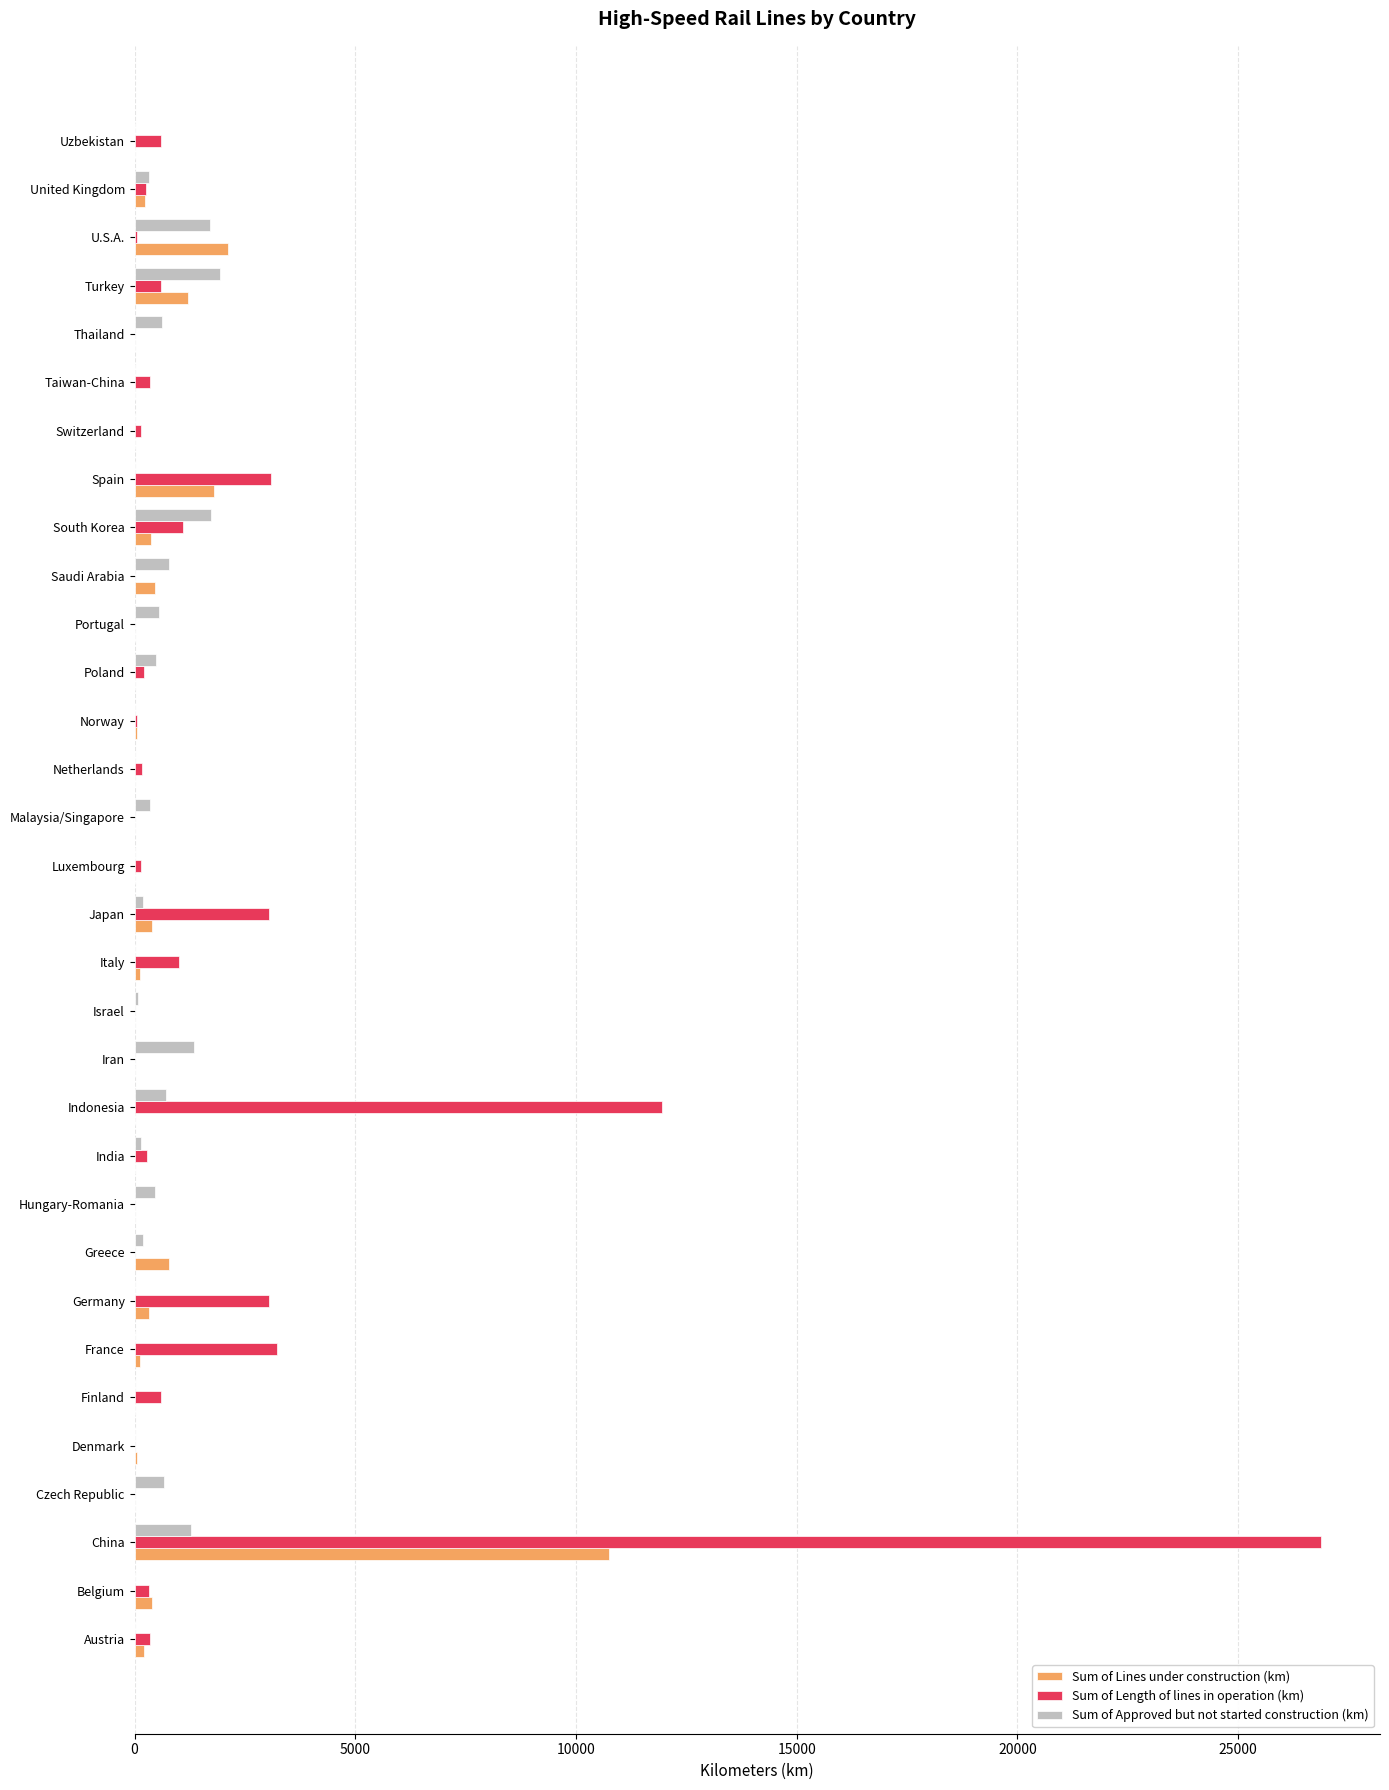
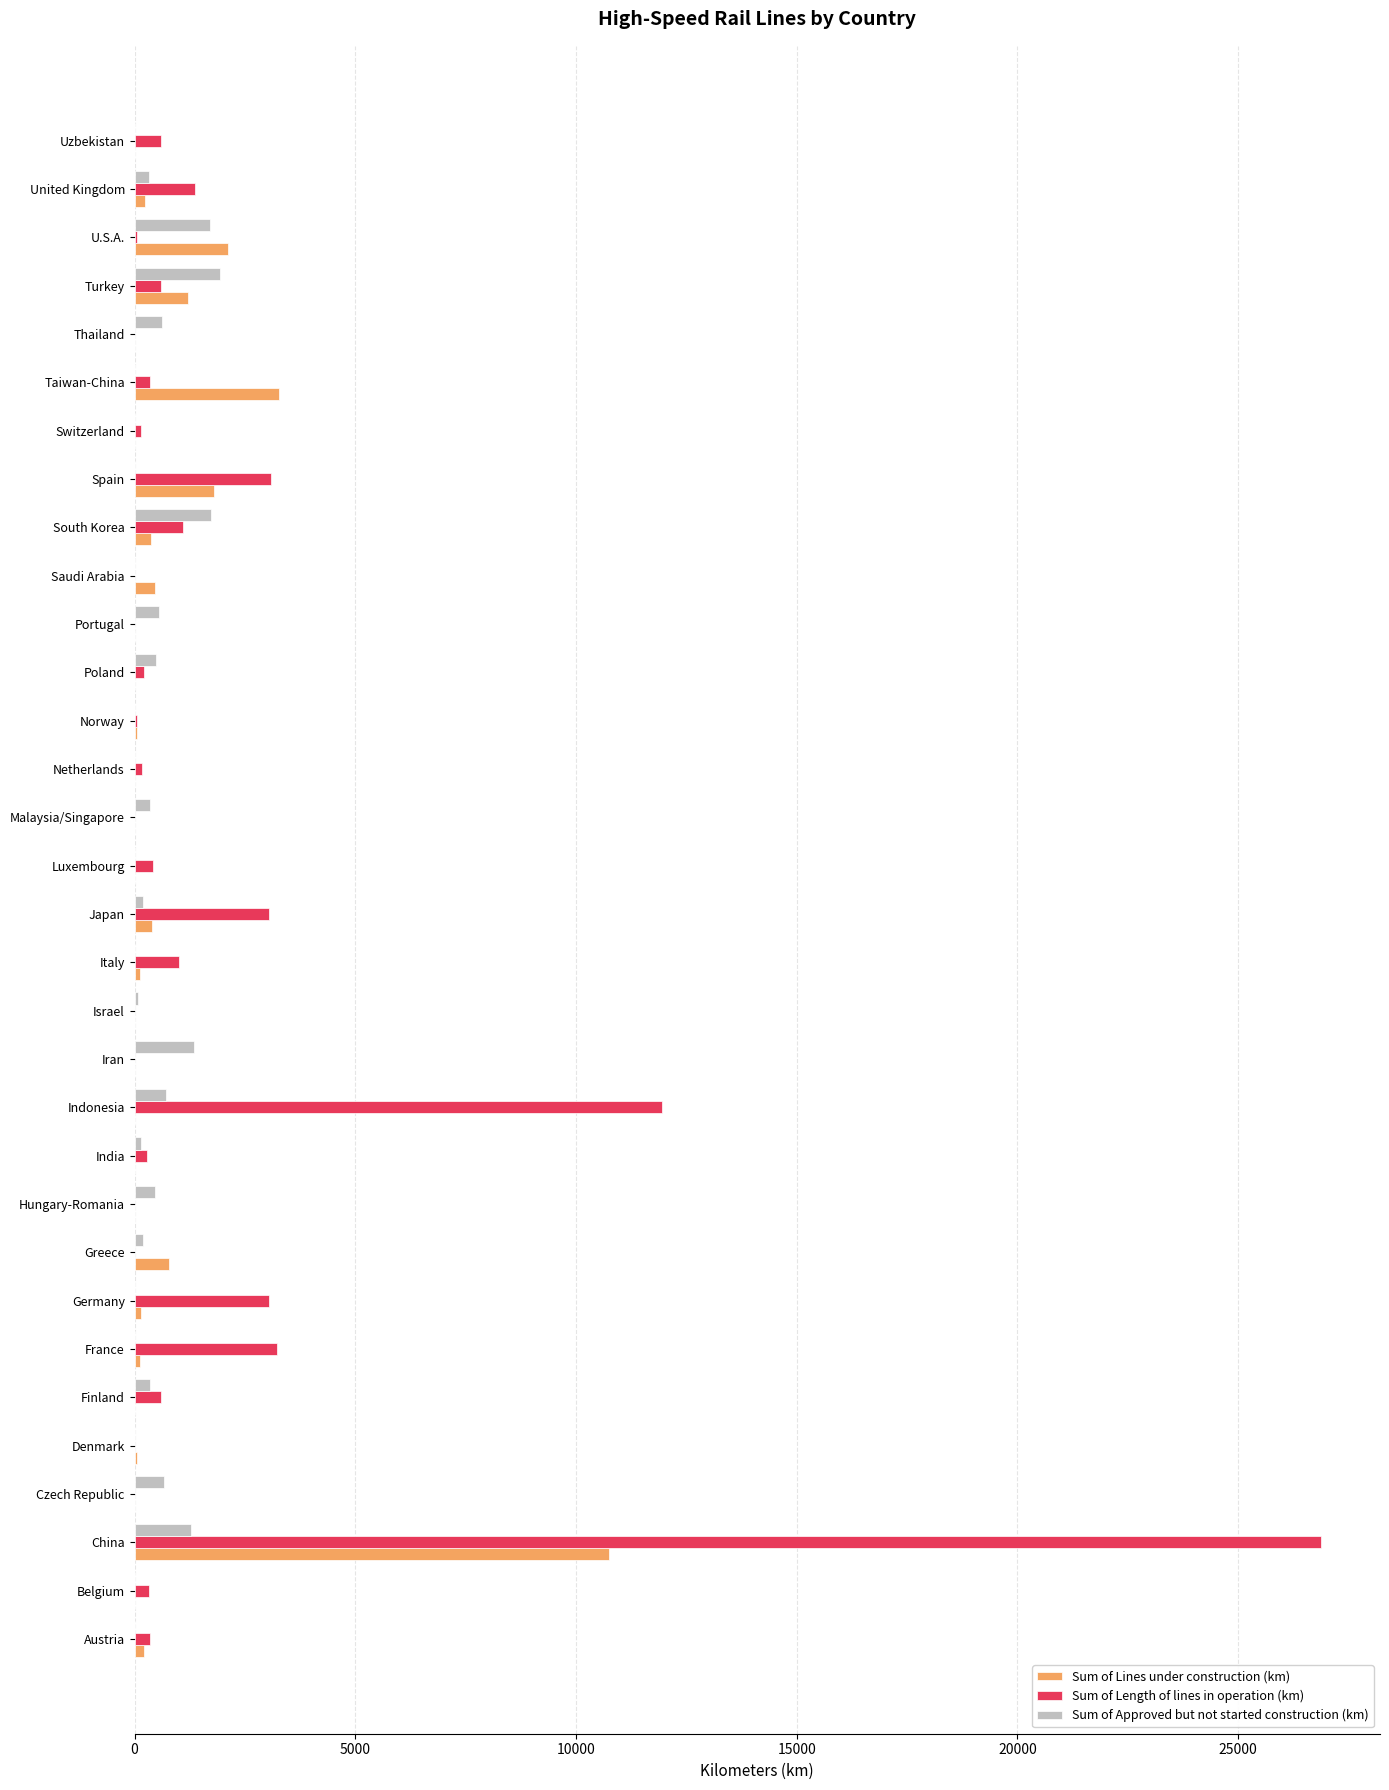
  {
    "Sum of Lines under construction (km)": {
      "Uzbekistan": 0,
      "United Kingdom": 200,
      "U.S.A.": 2100,
      "Turkey": 1200,
      "Thailand": 0,
-     "Taiwan-China": 0,
+     "Taiwan-China": 3300,
      "Spain": 1800,
      "South Korea": 400,
      "Saudi Arabia": 500,
      "Portugal": 0,
      "Poland": 0,
      "Netherlands": 0,
      "Malaysia/Singapore": 0,
      "Luxembourg": 0,
      "Japan": 400,
      "Italy": 100,
      "Israel": 0,
      "Iran": 0,
      "Indonesia": 0,
      "India": 0,
      "Hungary-Romania": 0,
      "Greece": 800,
-     "Germany": 300,
+     "Germany": 100,
      "France": 100,
      "Finland": 0,
      "Czech Republic": 0,
      "China": 10700,
-     "Belgium": 400,
+     "Belgium": 0,
      "Austria": 200
    },
    "Sum of Length of lines in operation (km)": {
      "Uzbekistan": 600,
-     "United Kingdom": 300,
+     "United Kingdom": 1400,
      "Turkey": 600,
      "Thailand": 0,
      "Taiwan-China": 400,
      "Switzerland": 100,
      "Spain": 3100,
      "South Korea": 1100,
      "Saudi Arabia": 0,
      "Portugal": 0,
      "Poland": 200,
      "Norway": 100,
      "Netherlands": 200,
      "Malaysia/Singapore": 0,
-     "Luxembourg": 100,
+     "Luxembourg": 400,
      "Japan": 3000,
      "Italy": 1000,
      "Israel": 0,
      "Iran": 0,
      "Indonesia": 12000,
      "India": 300,
      "Hungary-Romania": 0,
      "Greece": 0,
      "Germany": 3000,
      "France": 3200,
      "Finland": 600,
      "Denmark": 0,
      "Czech Republic": 0,
      "China": 26900,
      "Belgium": 300,
      "Austria": 400
    },
    "Sum of Approved but not started construction (km)": {
      "Uzbekistan": 0,
      "United Kingdom": 300,
      "U.S.A.": 1700,
      "Turkey": 1900,
      "Thailand": 600,
      "Taiwan-China": 0,
      "Switzerland": 0,
      "Spain": 0,
      "South Korea": 1700,
-     "Saudi Arabia": 800,
+     "Saudi Arabia": 0,
      "Portugal": 600,
      "Poland": 500,
      "Norway": 0,
      "Netherlands": 0,
      "Malaysia/Singapore": 400,
      "Luxembourg": 0,
      "Japan": 200,
      "Italy": 0,
      "Israel": 100,
      "Iran": 1400,
      "Indonesia": 700,
      "India": 100,
      "Hungary-Romania": 500,
      "Greece": 200,
      "Germany": 0,
      "France": 0,
-     "Finland": 0,
+     "Finland": 400,
      "Denmark": 0,
      "Czech Republic": 700,
      "China": 1300,
      "Belgium": 0,
      "Austria": 0
    }
  }
